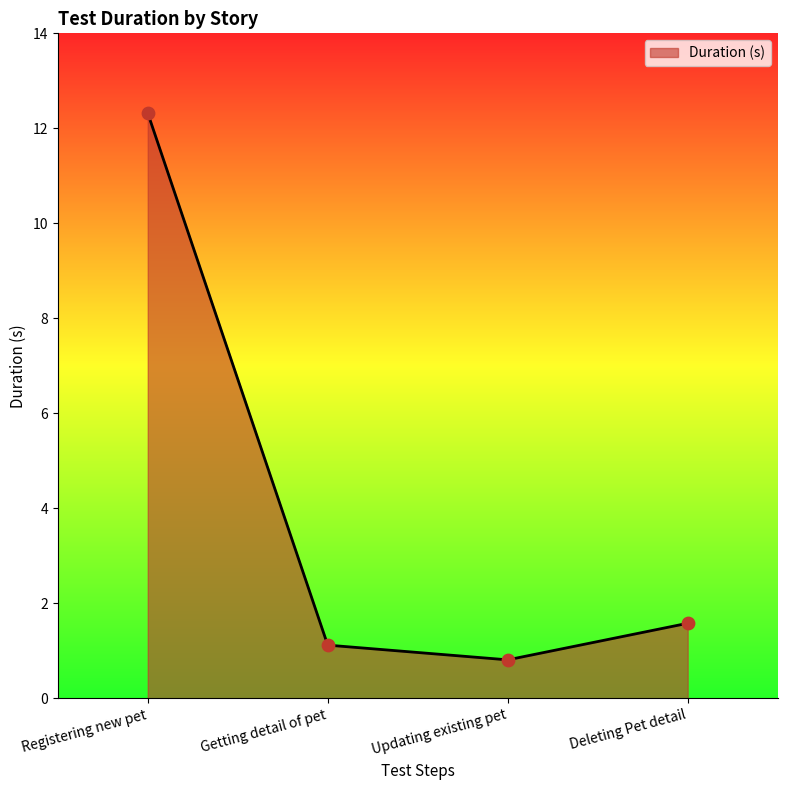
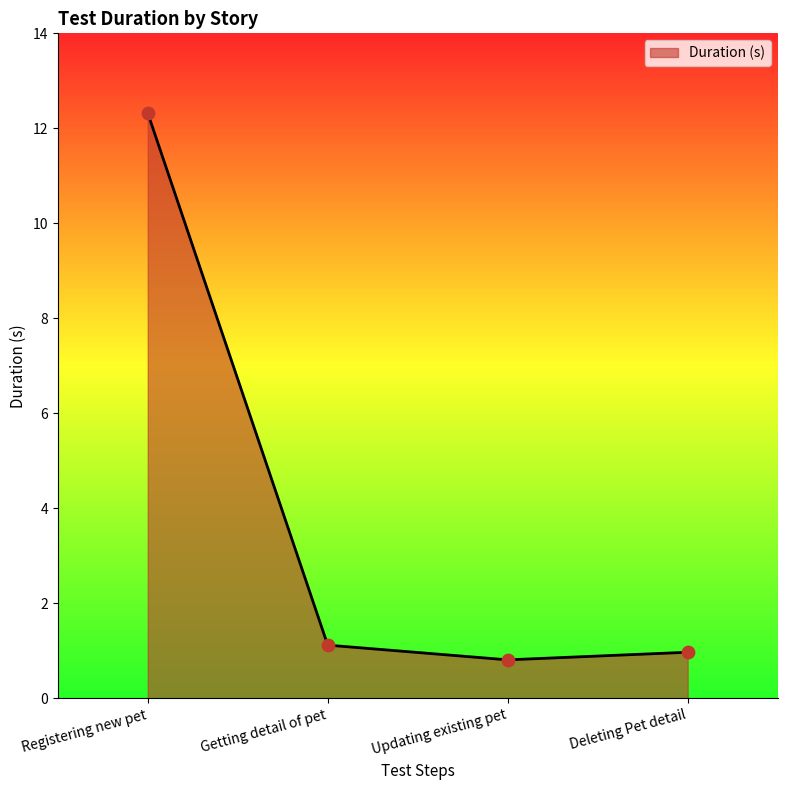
  {
    "Registering new pet": 12.3,
    "Getting detail of pet": 1.1,
    "Updating existing pet": 0.8,
-   "Deleting Pet detail": 1.6
+   "Deleting Pet detail": 1.0
  }
